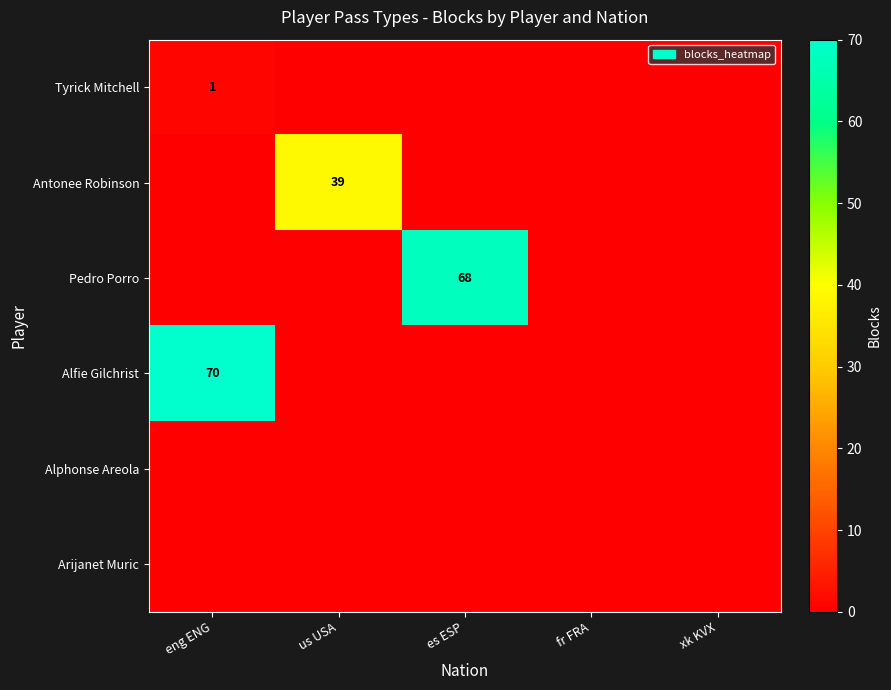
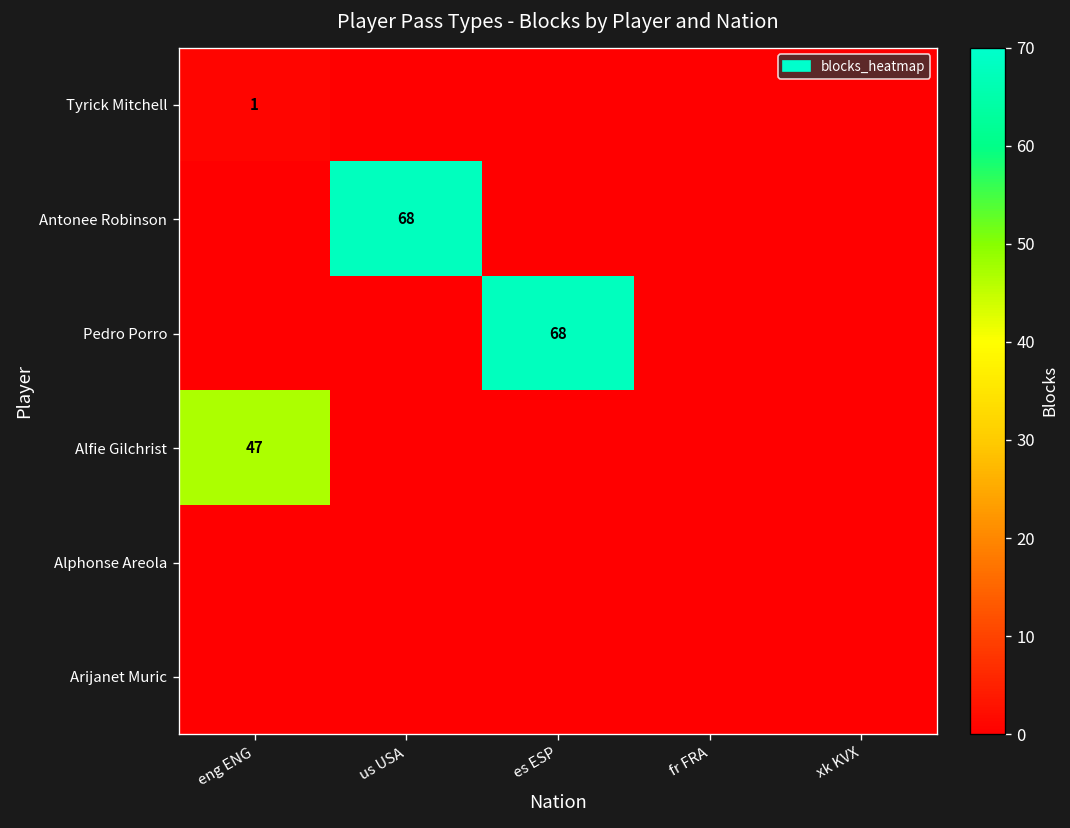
  {
    "Tyrick Mitchell": {
      "eng ENG": 1
    },
    "Antonee Robinson": {
-     "us USA": 39
+     "us USA": 68
    },
    "Pedro Porro": {
      "es ESP": 68
    },
    "Alfie Gilchrist": {
-     "eng ENG": 70
+     "eng ENG": 47
    }
  }
